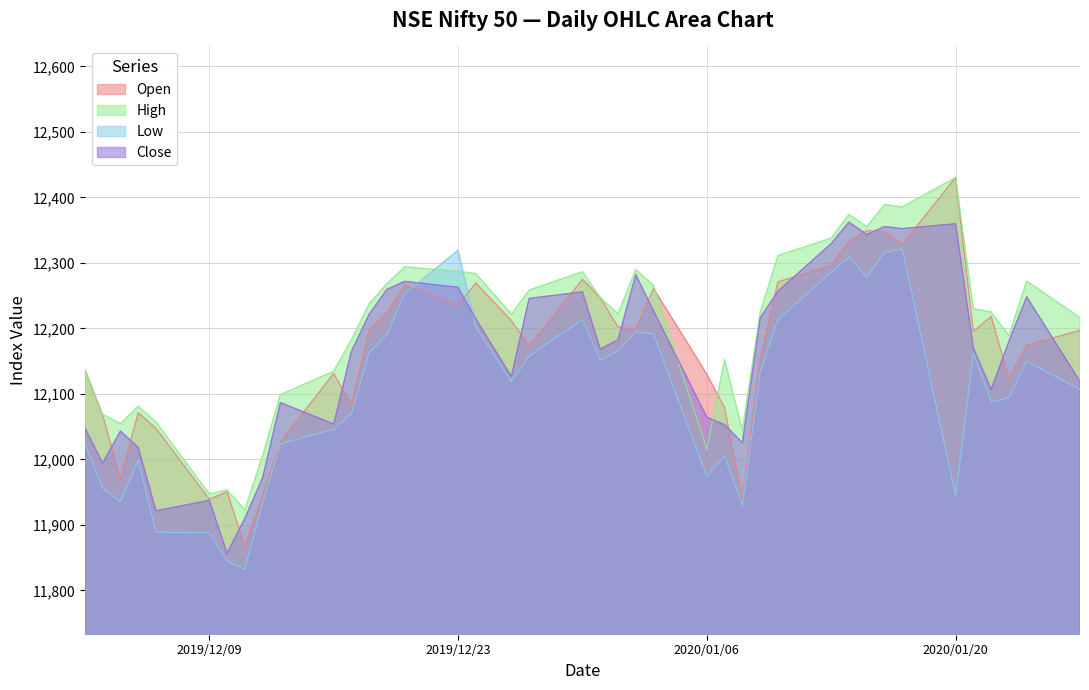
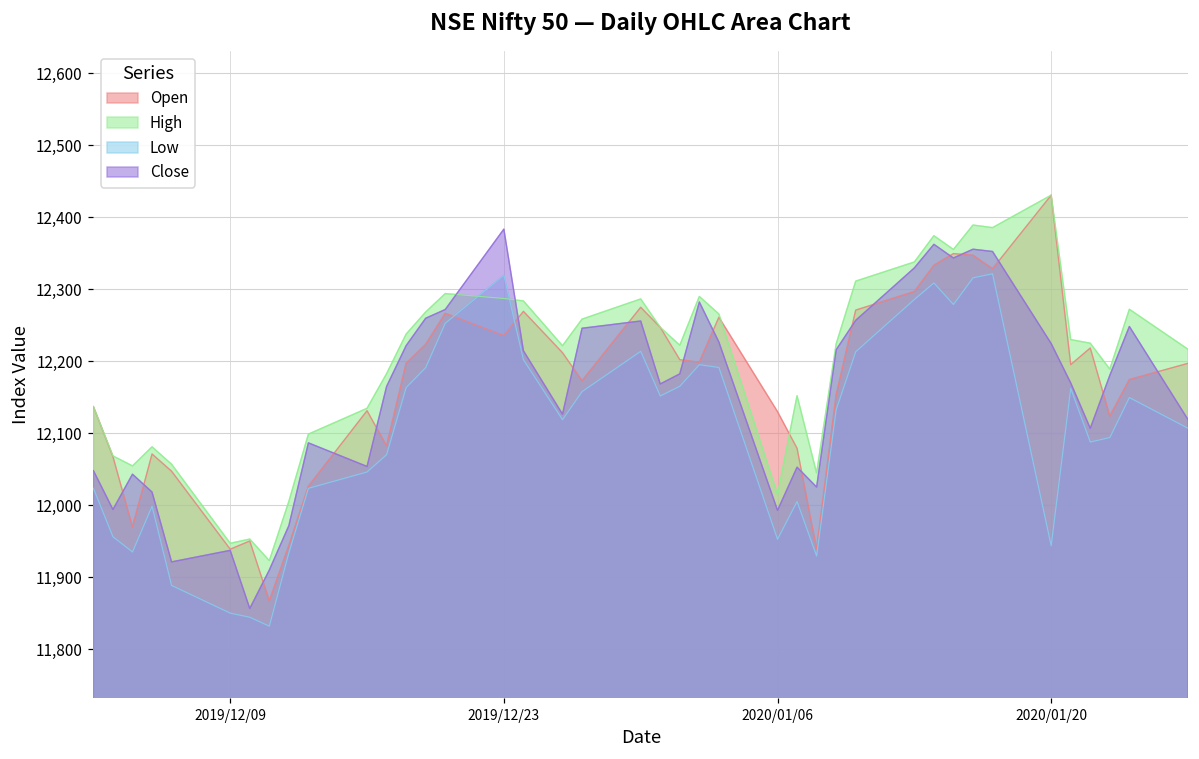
  {
    "Open": {
      "2019/12/23": "12,240",
      "2020/01/06": "12,130"
    },
    "High": {
      "2019/12/09": "11,950",
      "2019/12/23": "12,290",
      "2020/01/06": "12,020"
    },
    "Low": {
-     "2019/12/09": "11,890",
+     "2019/12/09": "11,850",
      "2019/12/23": "12,320",
-     "2020/01/06": "11,970",
+     "2020/01/06": "11,950",
      "2020/01/20": "11,940"
    },
    "Close": {
-     "2019/12/23": "12,260",
-     "2020/01/06": "12,060",
-     "2020/01/20": "12,360"
+     "2019/12/23": "12,380",
+     "2020/01/06": "11,990",
+     "2020/01/20": "12,220"
    }
  }
